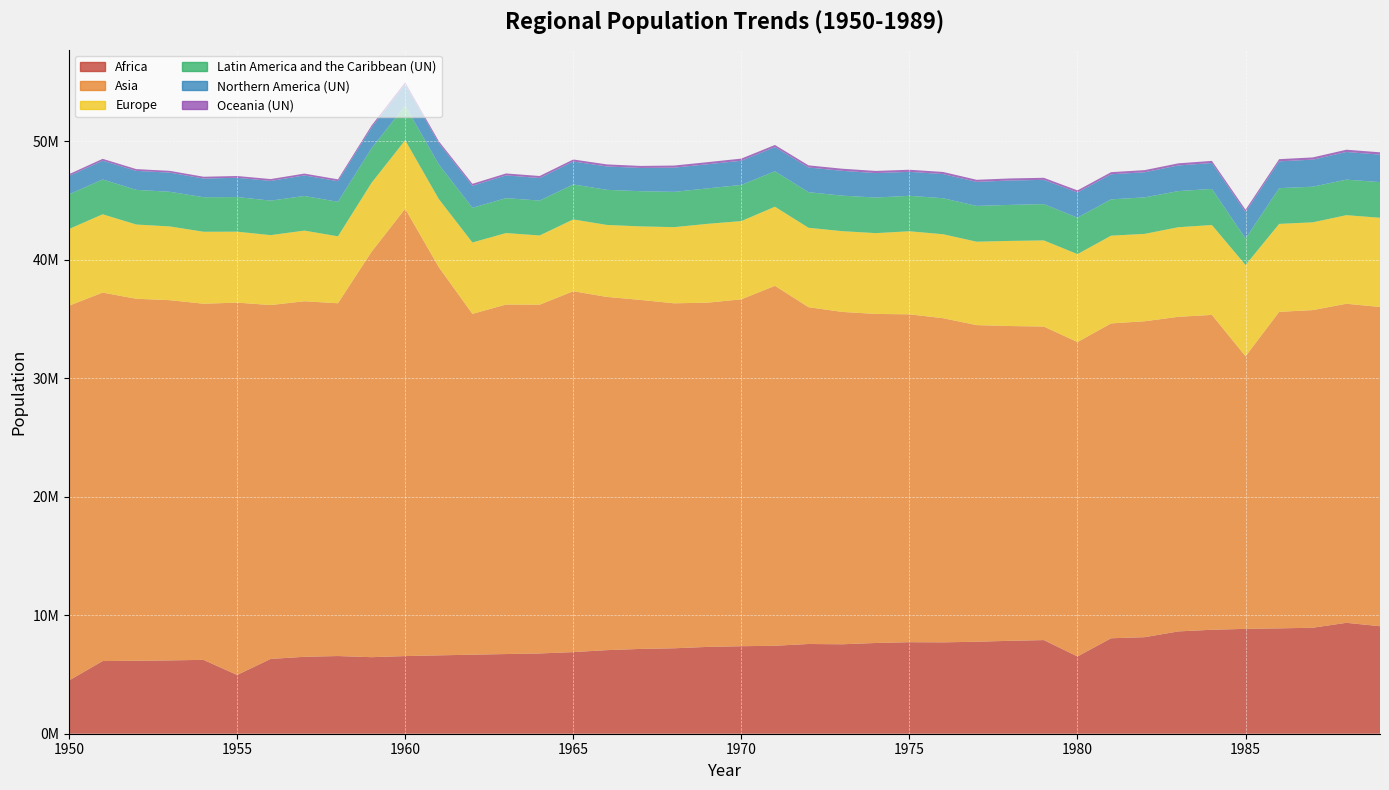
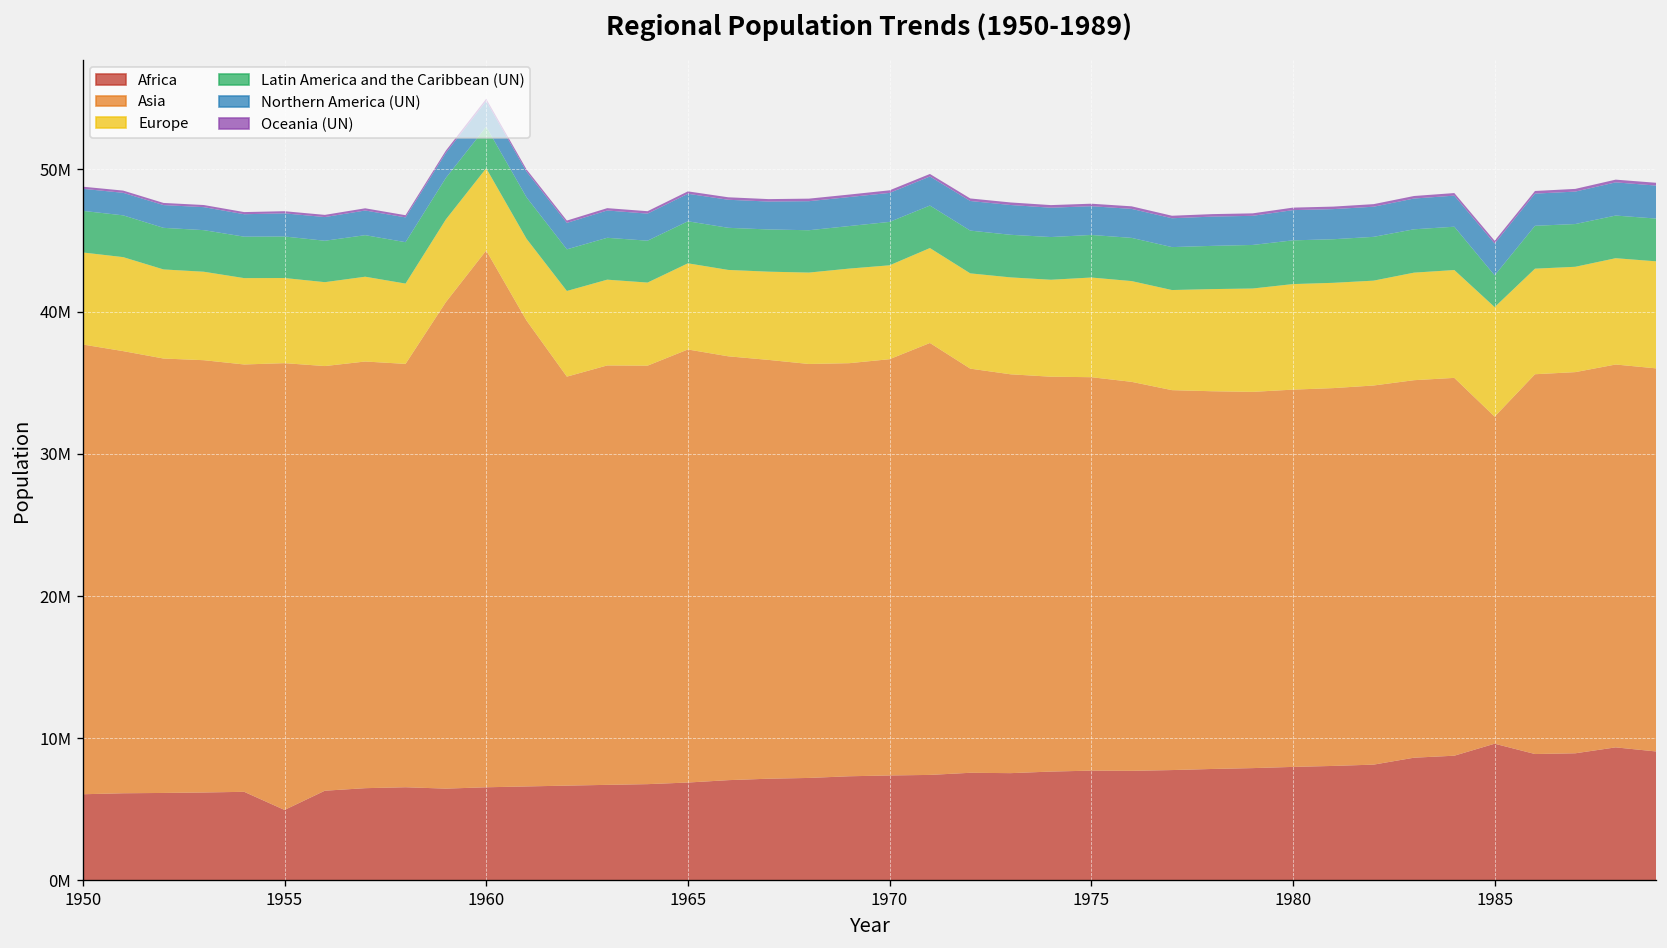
  {
    "Africa": {
-     "1950": 4500000,
+     "1950": 6100000,
      "1955": 5000000,
      "1960": 6600000,
      "1965": 6900000,
      "1970": 7400000,
      "1975": 7700000,
-     "1980": 6500000,
-     "1985": 8800000
+     "1980": 8000000,
+     "1985": 9600000
    },
    "Asia": {
      "1950": 31600000,
      "1955": 31400000,
      "1960": 37800000,
      "1965": 30500000,
      "1970": 29300000,
      "1975": 27700000,
      "1980": 26500000,
      "1985": 23000000
    },
    "Europe": {
      "1950": 6500000,
      "1955": 6000000,
      "1960": 5800000,
      "1965": 6100000,
      "1970": 6600000,
      "1975": 7000000,
      "1980": 7400000,
      "1985": 7700000
    },
    "Latin America and the Caribbean (UN)": {
      "1950": 2900000,
      "1955": 2900000,
      "1965": 3000000,
      "1970": 3100000,
      "1975": 3000000,
      "1980": 3100000,
      "1985": 2200000
    }
  }
